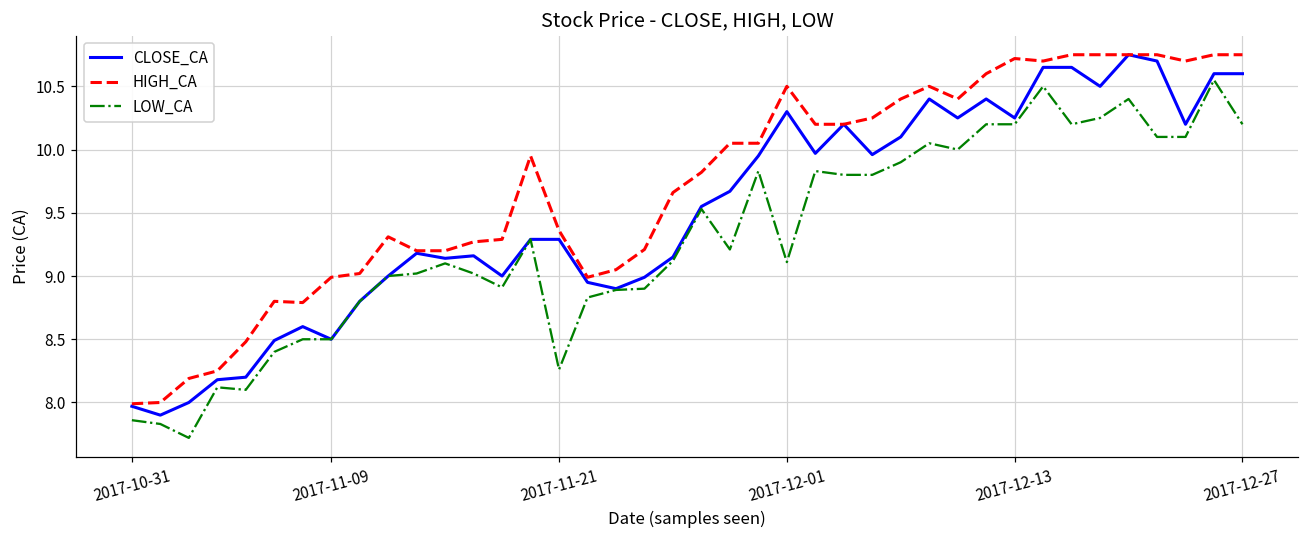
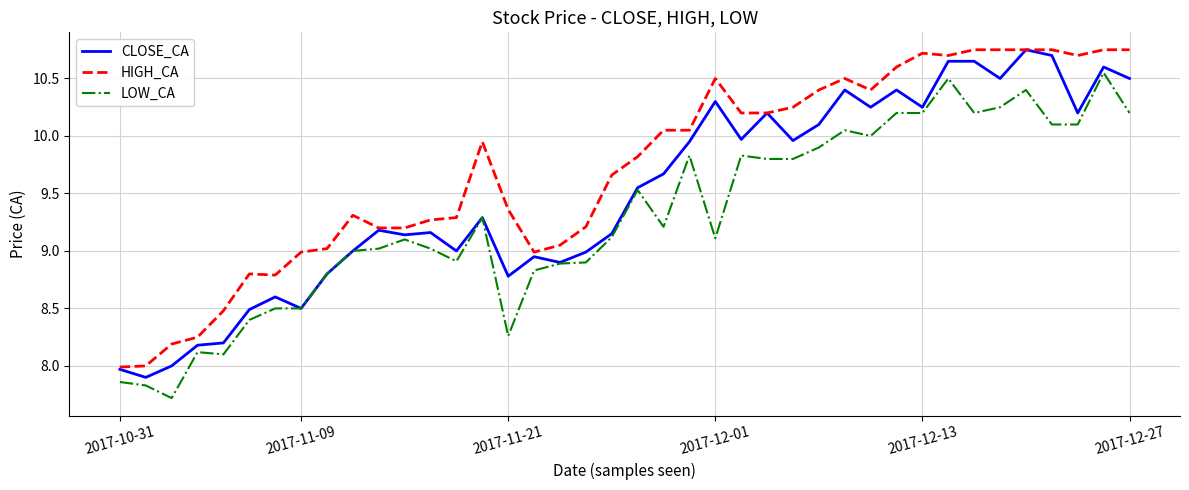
  {
    "CLOSE_CA": {
-     "2017-11-21": 9.29,
+     "2017-11-21": 8.78,
      "2017-12-01": 10.30,
      "2017-12-13": 10.25,
-     "2017-12-27": 10.6
+     "2017-12-27": 10.5
    },
    "HIGH_CA": {
      "2017-11-09": 8.99,
      "2017-11-21": 9.36,
      "2017-12-01": 10.50,
      "2017-12-13": 10.72,
      "2017-12-27": 10.75
    },
    "LOW_CA": {
      "2017-10-31": 7.86,
      "2017-11-21": 8.26,
      "2017-12-01": 9.11,
      "2017-12-13": 10.20,
      "2017-12-27": 10.20
    }
  }
